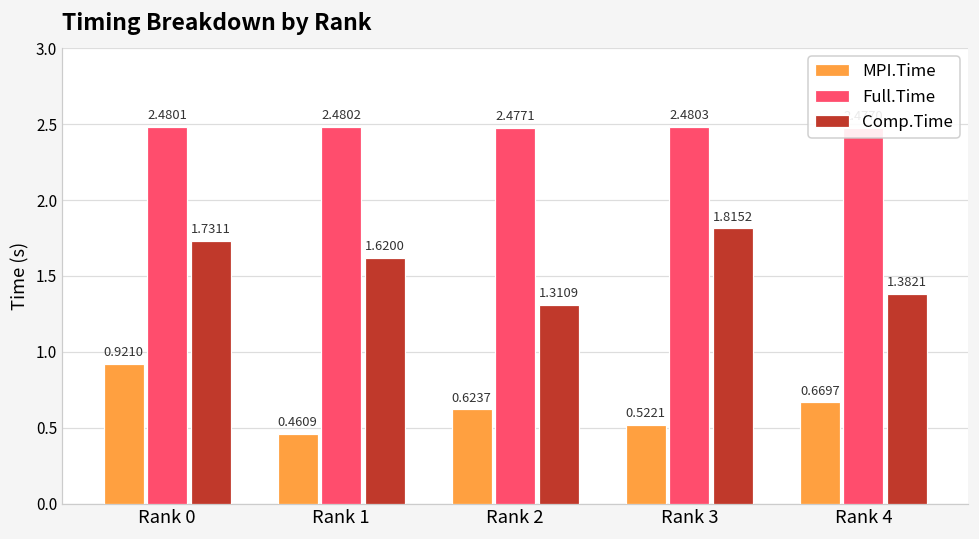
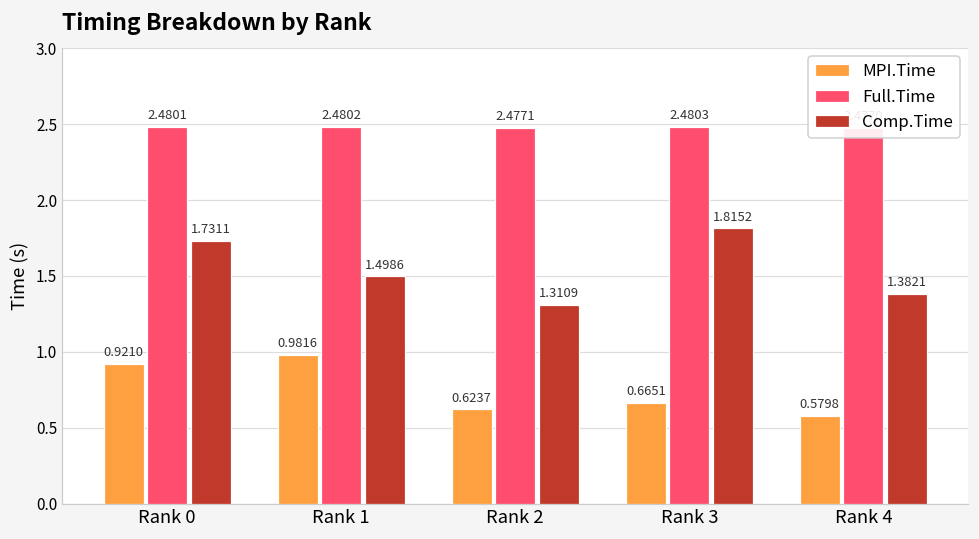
  {
    "MPI.Time": {
      "Rank 0": 0.9210,
-     "Rank 1": 0.4609,
+     "Rank 1": 0.9816,
      "Rank 2": 0.6237,
-     "Rank 3": 0.5221,
-     "Rank 4": 0.6697
+     "Rank 3": 0.6651,
+     "Rank 4": 0.5798
    },
    "Full.Time": {
      "Rank 0": 2.4801,
      "Rank 1": 2.4802,
      "Rank 2": 2.4771,
      "Rank 3": 2.4803
    },
    "Comp.Time": {
      "Rank 0": 1.7311,
-     "Rank 1": 1.6200,
+     "Rank 1": 1.4986,
      "Rank 2": 1.3109,
      "Rank 3": 1.8152,
      "Rank 4": 1.3821
    }
  }
